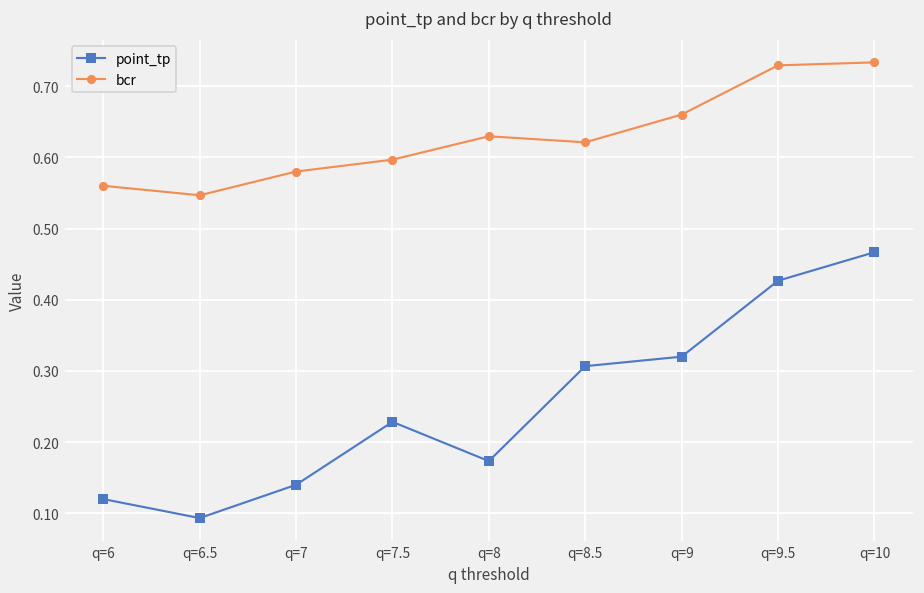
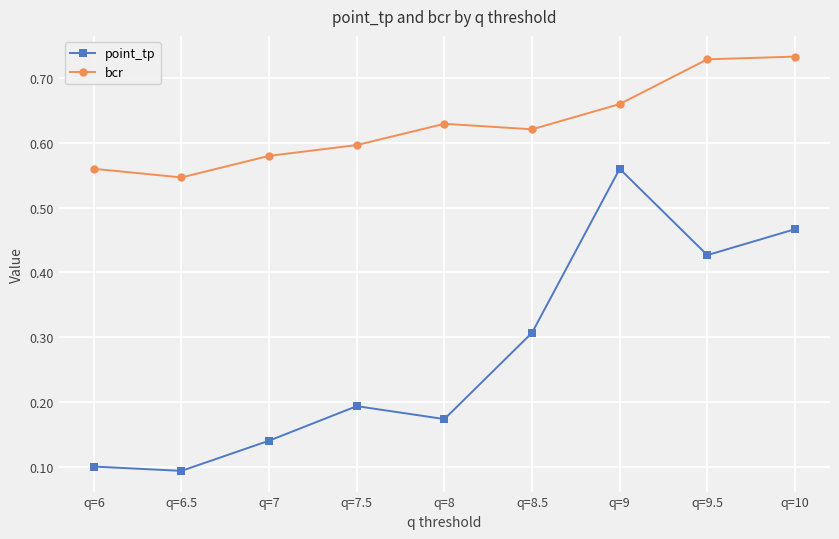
  {
    "point_tp": {
-     "q=6": 0.12,
+     "q=6": 0.10,
      "q=6.5": 0.09,
      "q=7": 0.14,
-     "q=7.5": 0.23,
+     "q=7.5": 0.19,
      "q=8": 0.17,
      "q=8.5": 0.31,
-     "q=9": 0.32,
+     "q=9": 0.56,
      "q=9.5": 0.43,
      "q=10": 0.47
    },
    "bcr": {
      "q=6": 0.56,
      "q=6.5": 0.55,
      "q=7": 0.58,
      "q=7.5": 0.60,
      "q=8": 0.63,
      "q=8.5": 0.62,
      "q=9": 0.66,
      "q=9.5": 0.73,
      "q=10": 0.73
    }
  }
